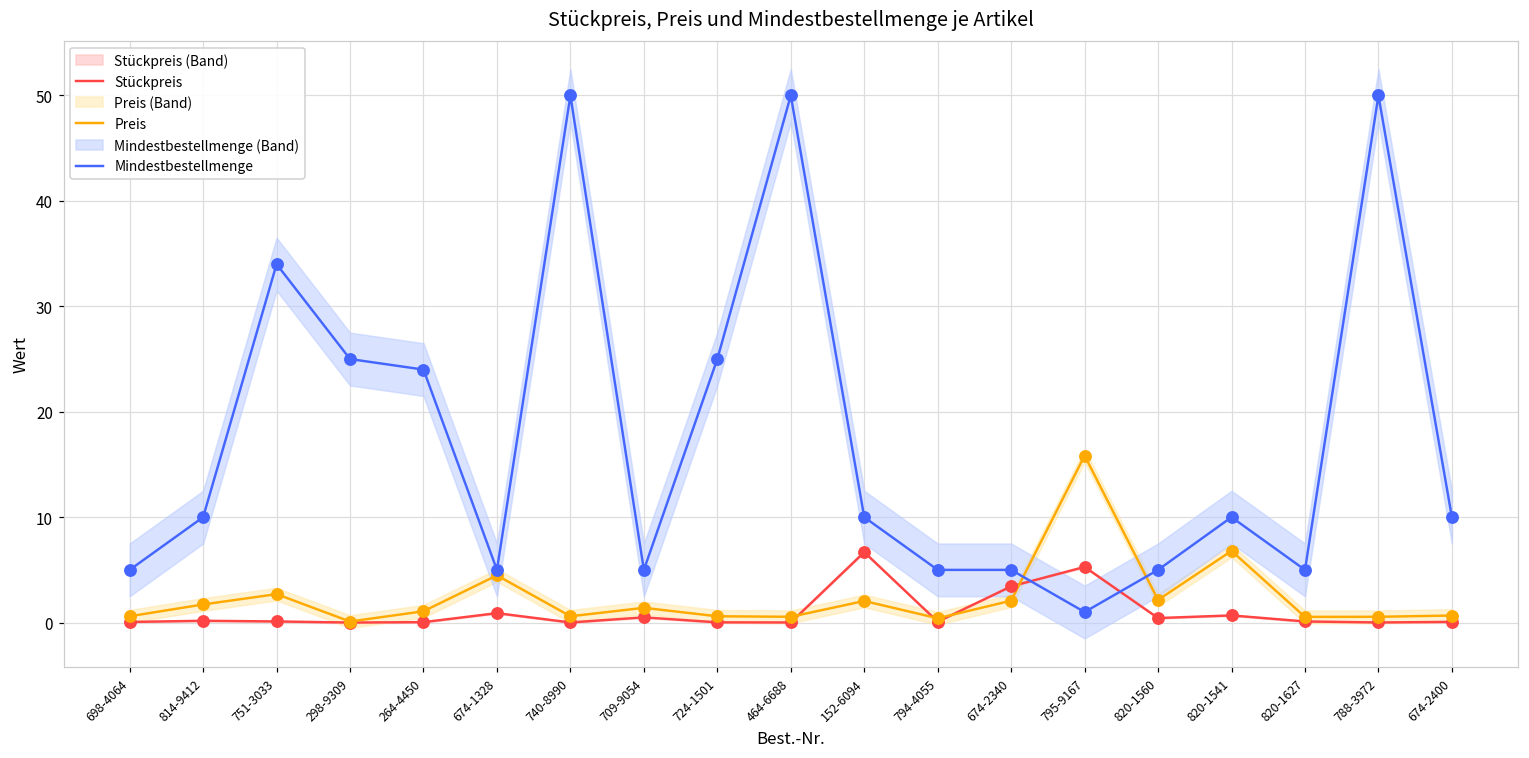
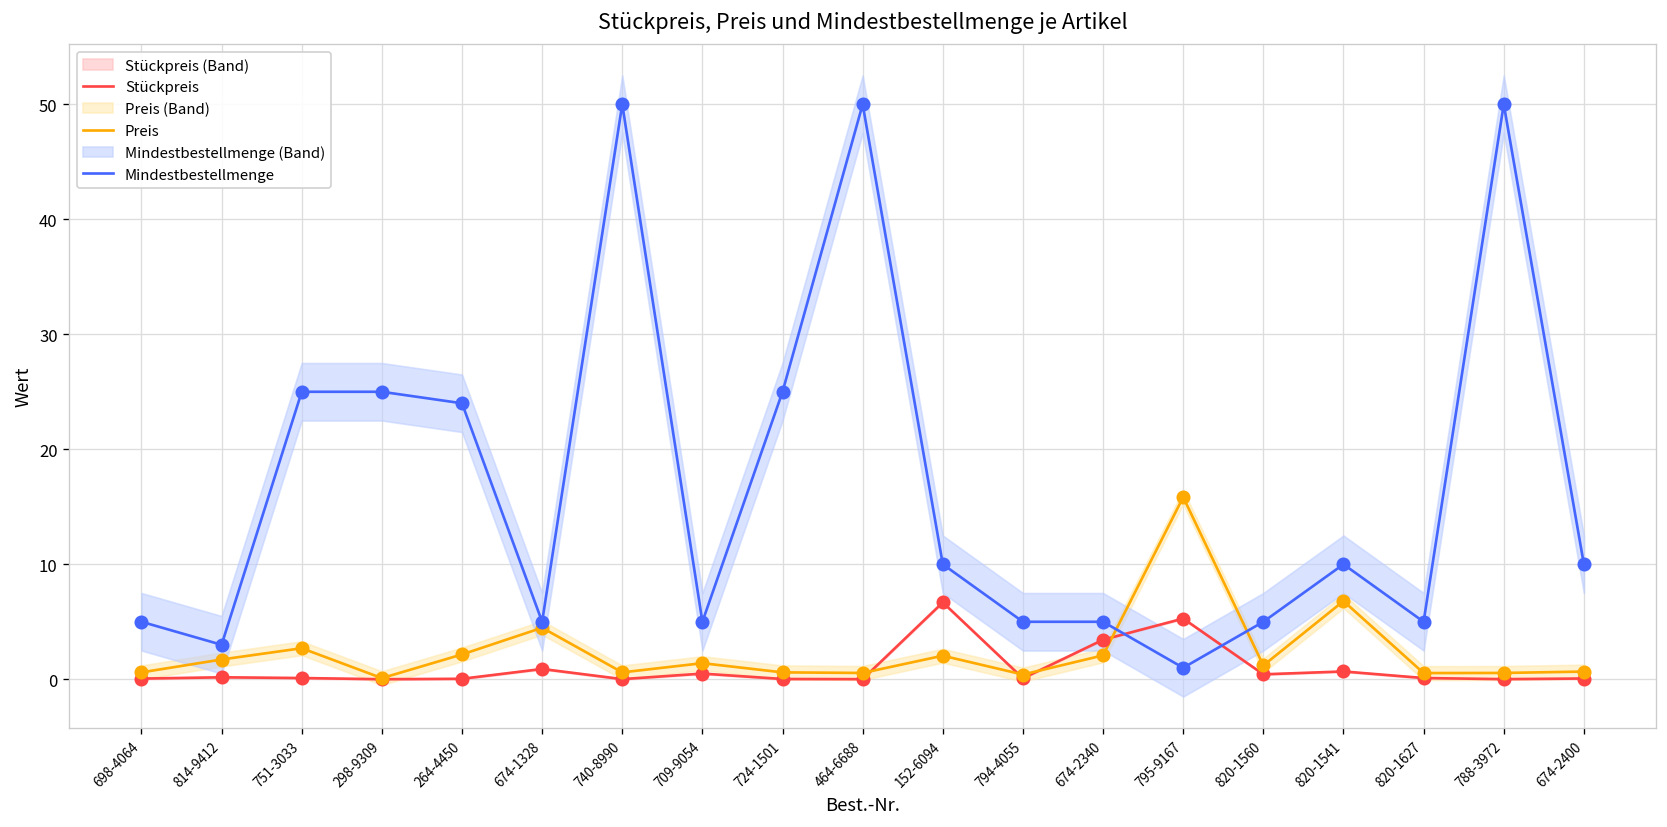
  {
    "Preis": {
      "698-4064": 1,
      "814-9412": 2,
      "751-3033": 3,
-     "264-4450": 1,
+     "264-4450": 2,
      "674-1328": 4,
      "740-8990": 1,
      "709-9054": 1,
      "724-1501": 1,
      "464-6688": 1,
      "152-6094": 2,
      "794-4055": 0,
      "674-2340": 2,
      "795-9167": 16,
-     "820-1560": 2,
+     "820-1560": 1,
      "820-1541": 7,
      "820-1627": 1,
      "788-3972": 1,
      "674-2400": 1
    },
    "Mindestbestellmenge": {
      "698-4064": 5,
-     "814-9412": 10,
-     "751-3033": 34,
+     "814-9412": 3,
+     "751-3033": 25,
      "298-9309": 25,
      "264-4450": 24,
      "740-8990": 50,
      "709-9054": 5,
      "724-1501": 25,
      "464-6688": 50,
      "152-6094": 10,
      "794-4055": 5,
      "674-2340": 5,
      "795-9167": 1,
      "820-1560": 5,
      "820-1541": 10,
      "820-1627": 5,
      "788-3972": 50,
      "674-2400": 10
    }
  }
